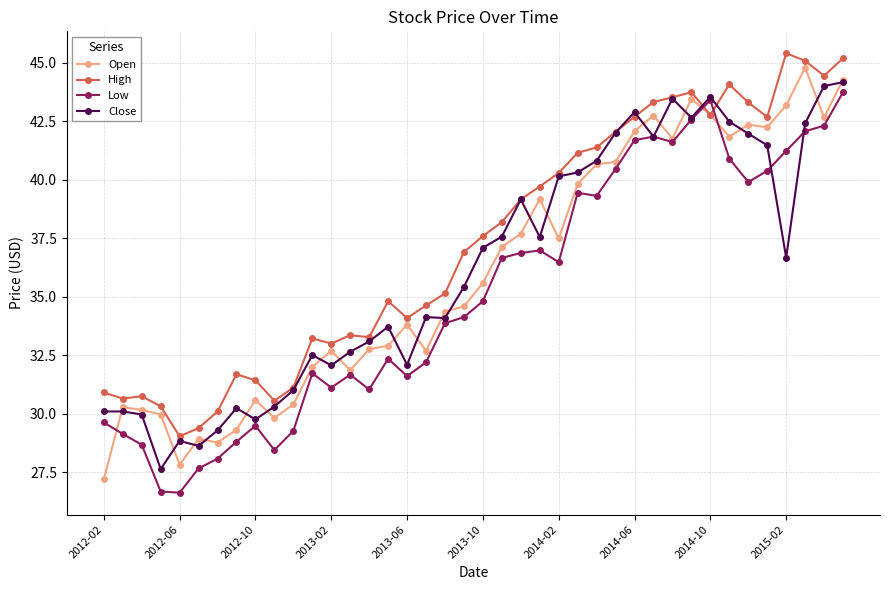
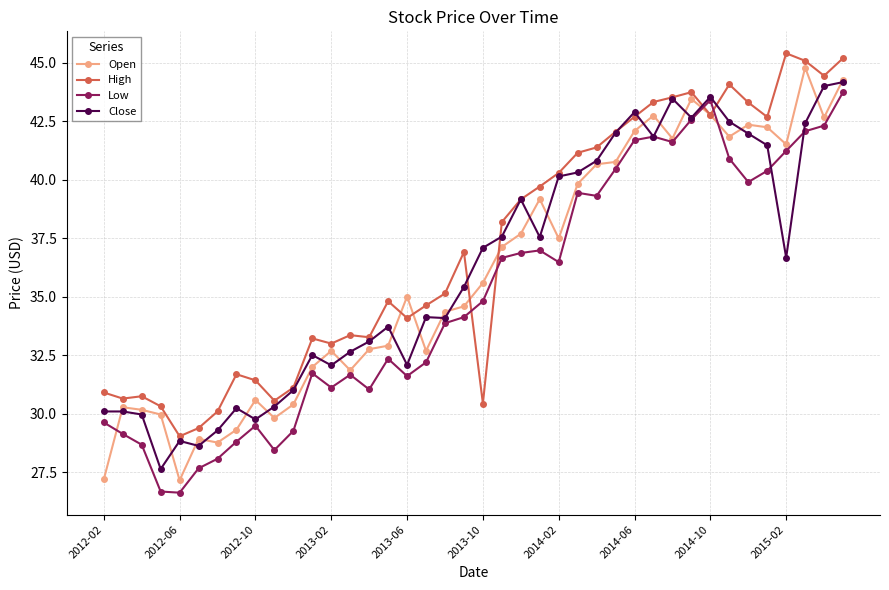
  {
    "Open": {
      "2012-02": 27.2,
-     "2012-06": 27.8,
+     "2012-06": 27.2,
      "2012-10": 30.6,
      "2013-02": 32.7,
-     "2013-06": 33.8,
+     "2013-06": 35.0,
      "2013-10": 35.6,
      "2014-02": 37.5,
      "2014-06": 42.1,
-     "2015-02": 43.2
+     "2015-02": 41.5
    },
    "High": {
      "2012-02": 30.9,
      "2012-06": 29.0,
      "2012-10": 31.4,
      "2013-02": 33.0,
      "2013-06": 34.1,
-     "2013-10": 37.6,
+     "2013-10": 30.4,
      "2014-02": 40.3,
      "2014-06": 42.7,
      "2015-02": 45.4
    },
    "Low": {
      "2012-02": 29.6,
      "2012-06": 26.6,
      "2012-10": 29.5,
      "2013-02": 31.1,
      "2013-06": 31.6,
      "2013-10": 34.8,
      "2014-02": 36.5,
      "2014-06": 41.7,
      "2014-10": 43.4,
      "2015-02": 41.2
    },
    "Close": {
      "2012-02": 30.1,
      "2012-06": 28.8,
      "2012-10": 29.8,
      "2013-02": 32.1,
      "2013-06": 32.1,
      "2013-10": 37.1,
      "2014-02": 40.1,
      "2014-06": 42.9,
      "2014-10": 43.5,
      "2015-02": 36.7
    }
  }
